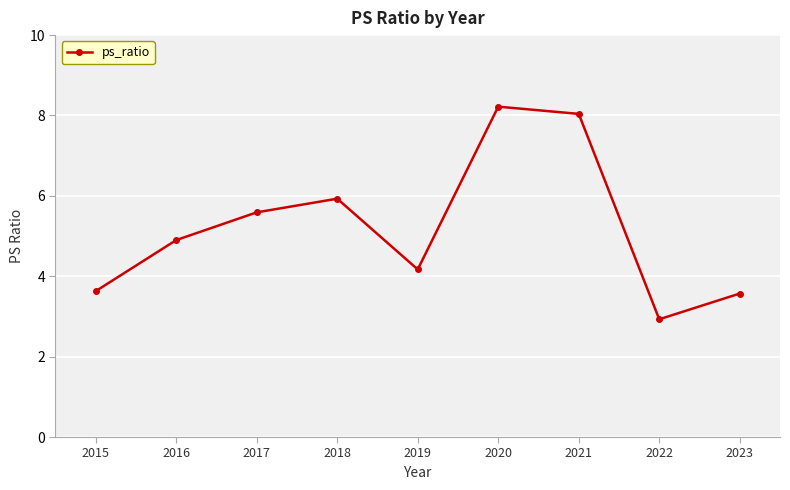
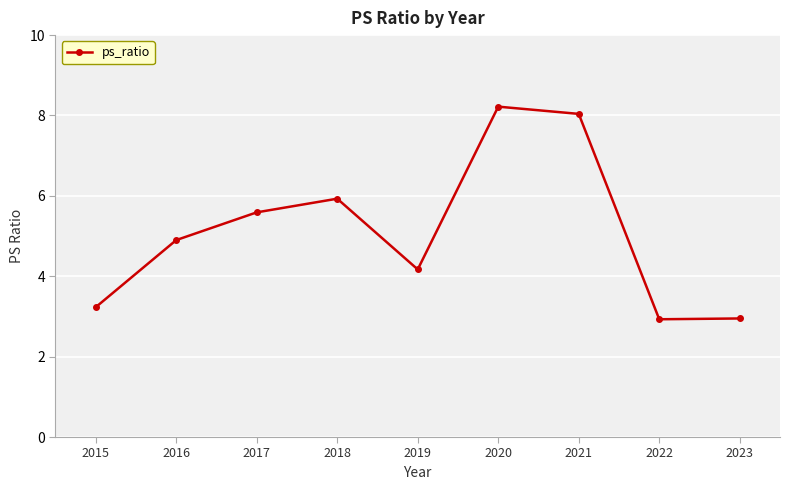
  {
-   "2015": 3.6,
+   "2015": 3.2,
    "2016": 4.9,
    "2017": 5.6,
    "2018": 5.9,
    "2019": 4.2,
    "2020": 8.2,
    "2021": 8.0,
    "2022": 2.9,
-   "2023": 3.6
+   "2023": 3.0
  }
